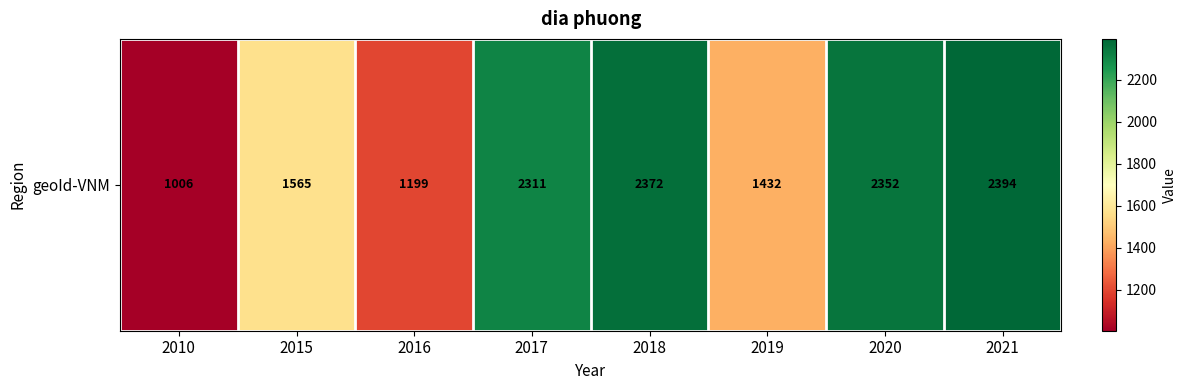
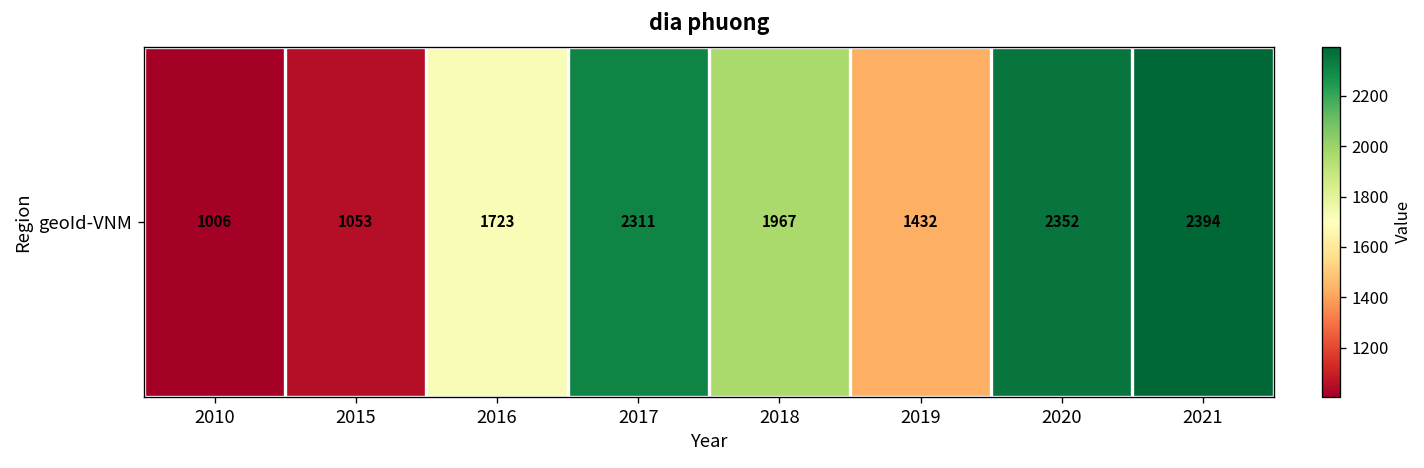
  {
    "geoId-VNM": {
      "2010": 1006,
-     "2015": 1565,
-     "2016": 1199,
+     "2015": 1053,
+     "2016": 1723,
      "2017": 2311,
-     "2018": 2372,
+     "2018": 1967,
      "2019": 1432,
      "2020": 2352,
      "2021": 2394
    }
  }
